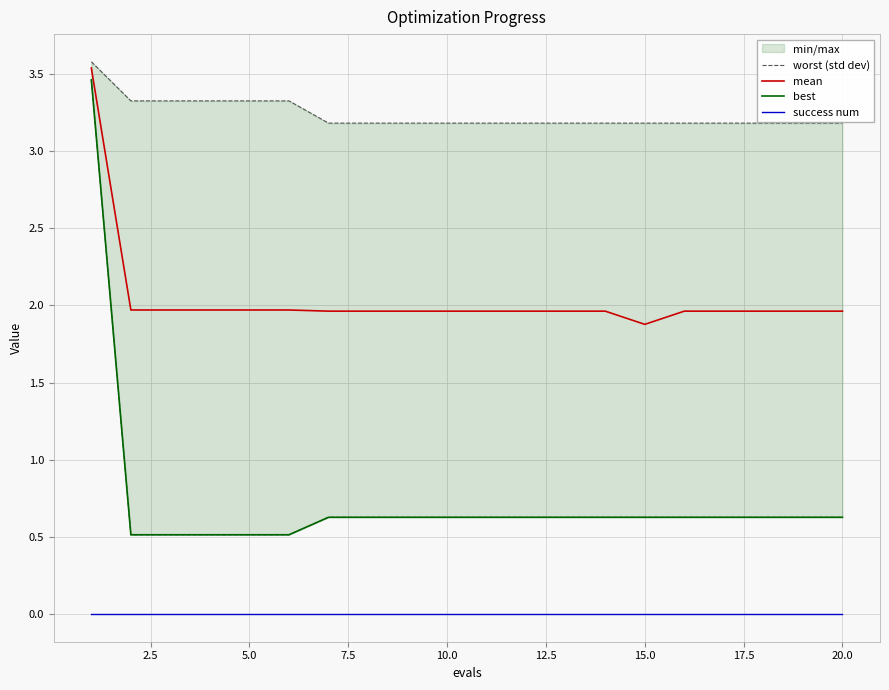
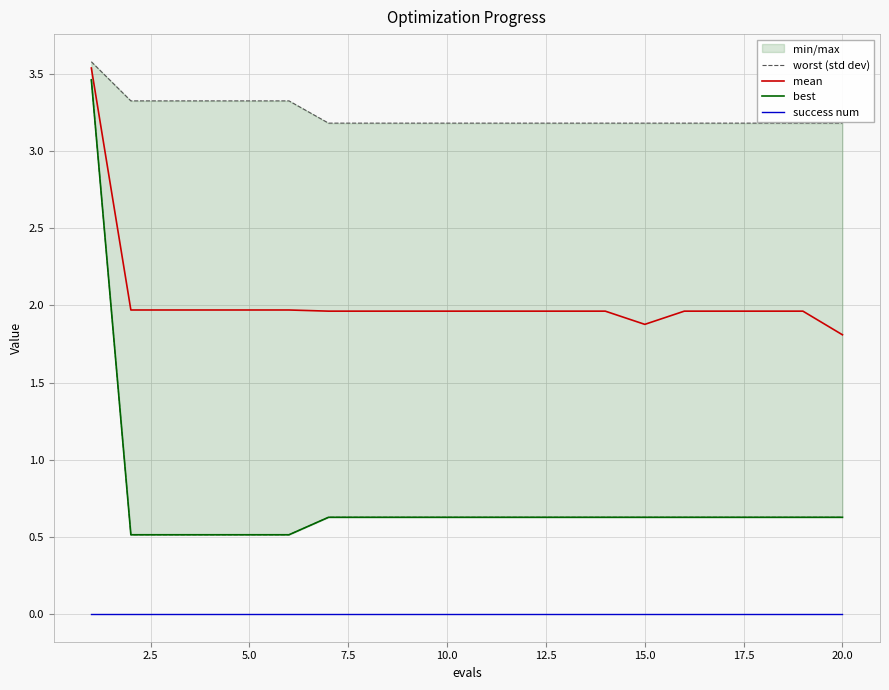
  {
    "mean": {
      "5.0": 1.97,
      "10.0": 1.96,
      "15.0": 1.88,
-     "20.0": 1.96
+     "20.0": 1.81
    },
    "success num": {
      "5.0": 0.00,
      "10.0": 0.00,
      "15.0": 0.00,
      "20.0": 0.00
    }
  }
